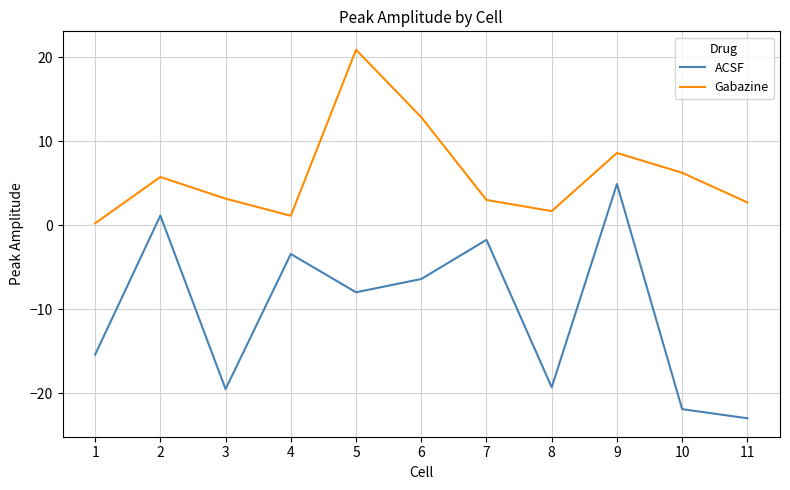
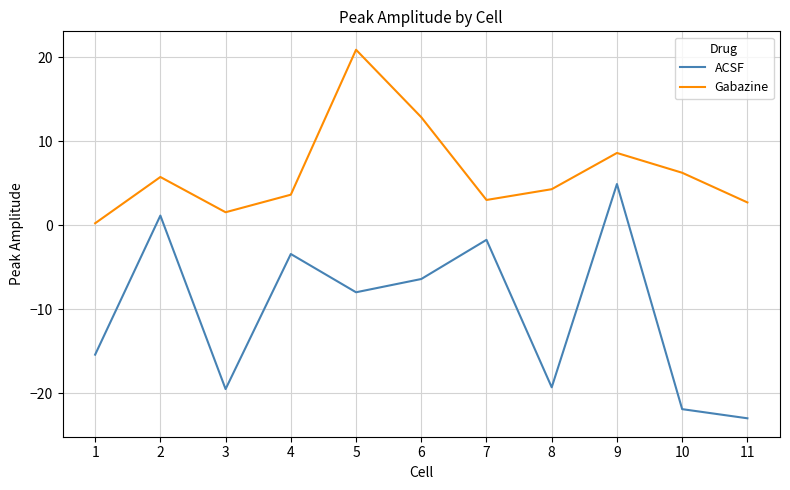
  {
    "ACSF": {
      "1": -15,
      "2": 1,
      "3": -19,
      "4": -3,
      "5": -8,
      "6": -6,
      "7": -2,
      "8": -19,
      "9": 5,
      "10": -22,
      "11": -23
    },
    "Gabazine": {
      "1": 0,
      "2": 6,
-     "3": 3,
-     "4": 1,
+     "3": 2,
+     "4": 4,
      "5": 21,
      "6": 13,
      "7": 3,
-     "8": 2,
+     "8": 4,
      "9": 9,
      "10": 6,
      "11": 3
    }
  }
